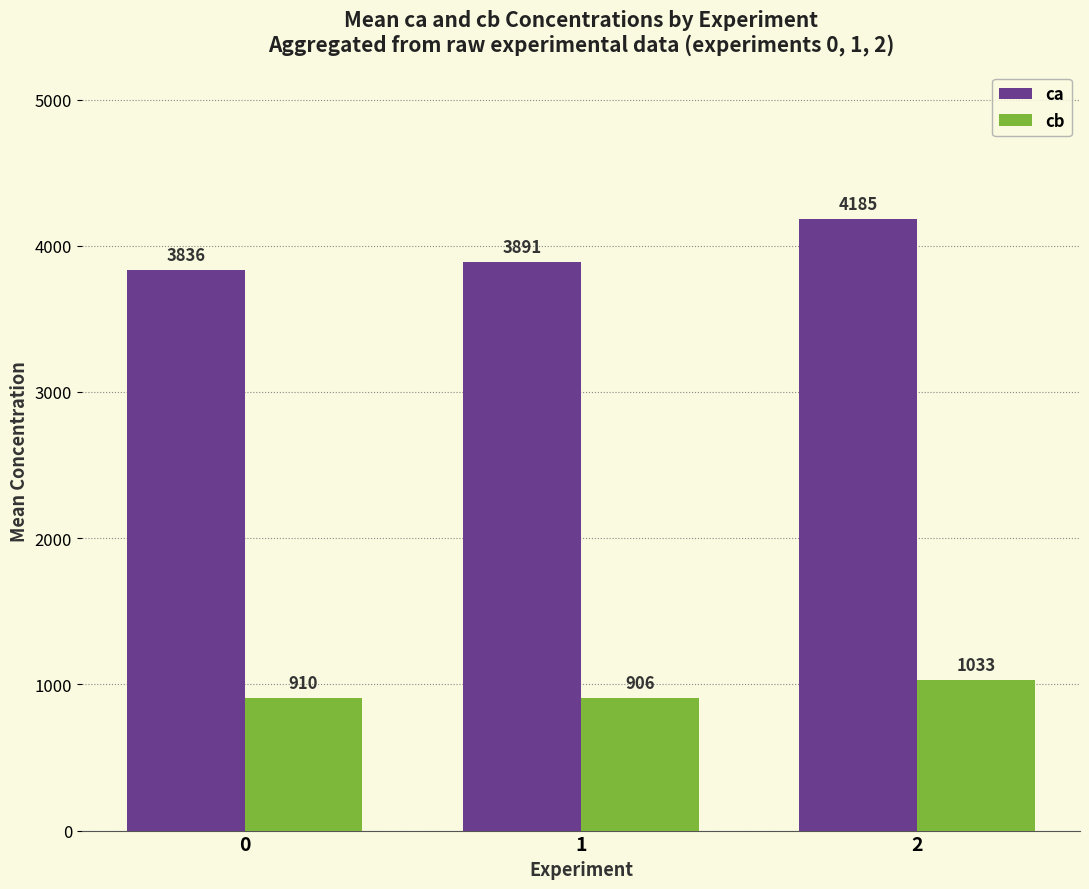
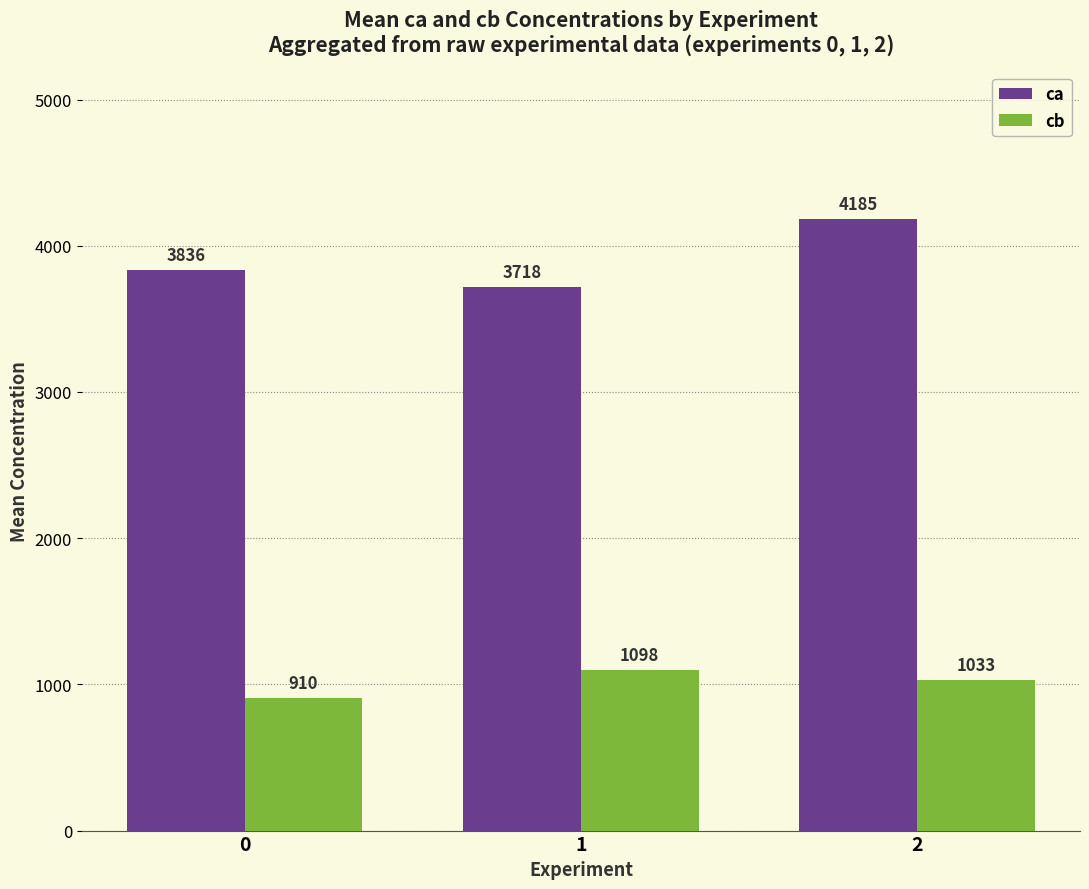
  {
    "ca": {
      "0": 3836,
-     "1": 3891,
+     "1": 3718,
      "2": 4185
    },
    "cb": {
      "0": 910,
-     "1": 906,
+     "1": 1098,
      "2": 1033
    }
  }
